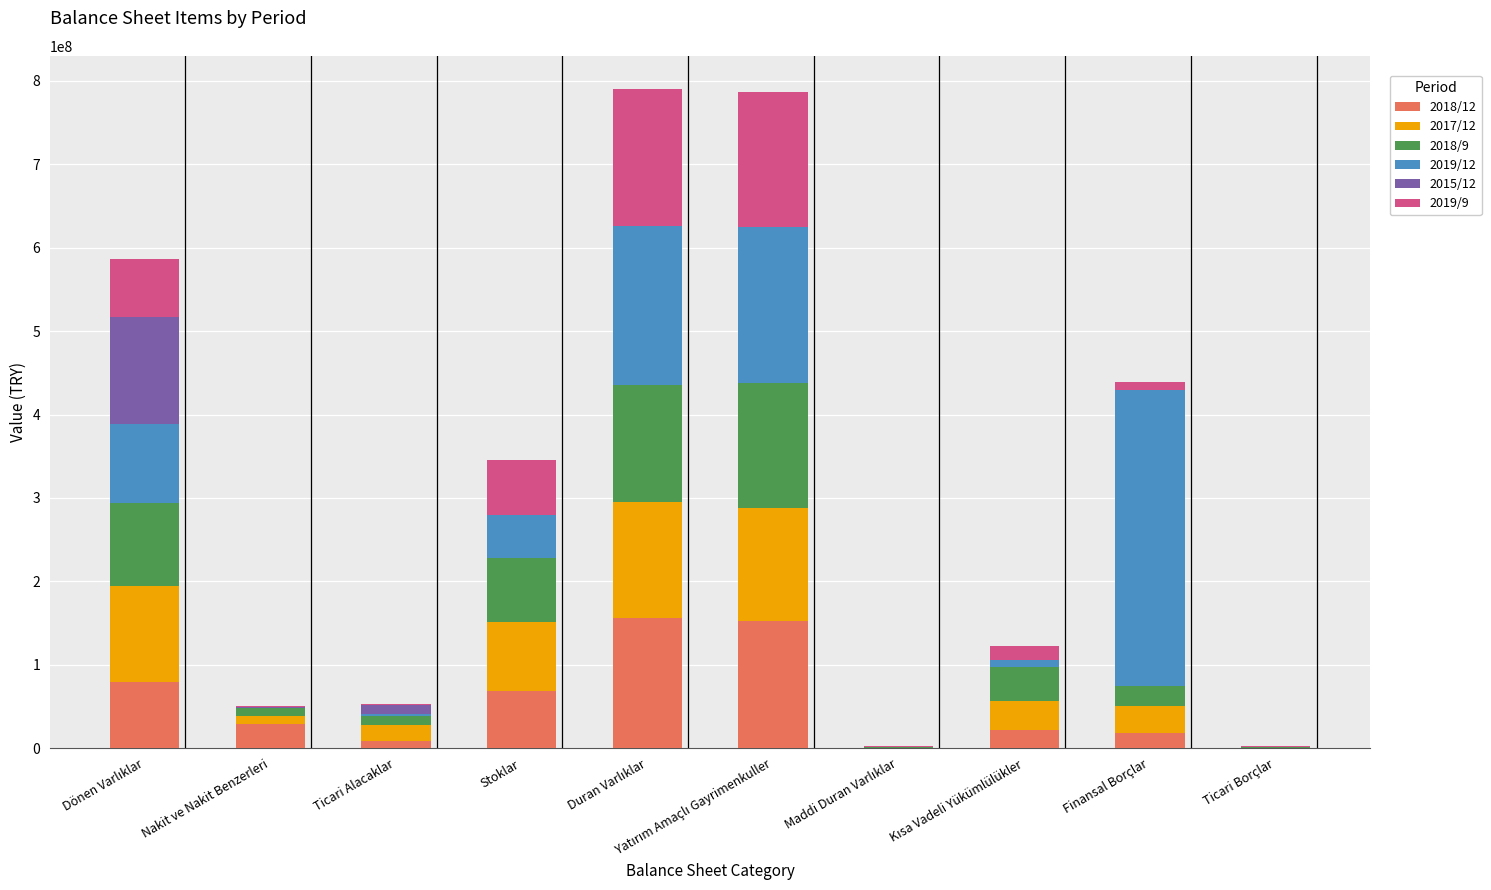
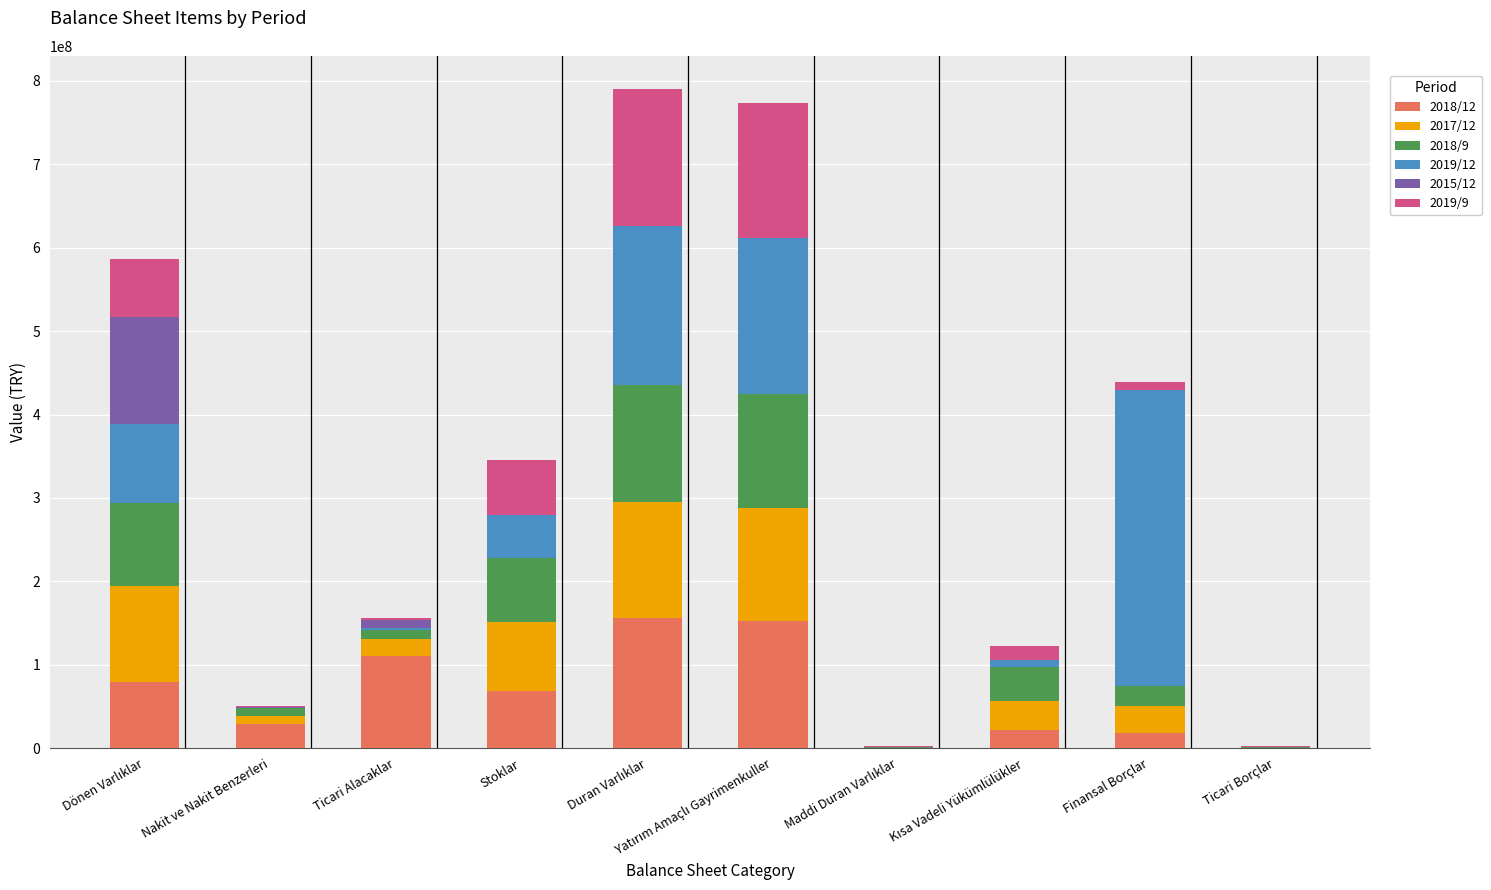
  {
    "2018/12": {
      "Dönen Varlıklar": 80000000,
      "Nakit ve Nakit Benzerleri": 30000000,
-     "Ticari Alacaklar": 10000000,
+     "Ticari Alacaklar": 110000000,
      "Stoklar": 70000000,
      "Duran Varlıklar": 160000000,
      "Yatırım Amaçlı Gayrimenkuller": 150000000,
      "Kısa Vadeli Yükümlülükler": 20000000,
      "Finansal Borçlar": 20000000
    },
    "2017/12": {
      "Dönen Varlıklar": 110000000,
      "Nakit ve Nakit Benzerleri": 10000000,
      "Ticari Alacaklar": 20000000,
      "Stoklar": 80000000,
      "Duran Varlıklar": 140000000,
      "Yatırım Amaçlı Gayrimenkuller": 130000000,
      "Kısa Vadeli Yükümlülükler": 30000000,
      "Finansal Borçlar": 30000000
    },
    "2018/9": {
      "Dönen Varlıklar": 100000000,
      "Nakit ve Nakit Benzerleri": 10000000,
      "Ticari Alacaklar": 10000000,
      "Stoklar": 80000000,
      "Duran Varlıklar": 140000000,
-     "Yatırım Amaçlı Gayrimenkuller": 150000000,
+     "Yatırım Amaçlı Gayrimenkuller": 140000000,
      "Kısa Vadeli Yükümlülükler": 40000000,
      "Finansal Borçlar": 20000000
    },
    "2019/12": {
      "Dönen Varlıklar": 100000000,
      "Stoklar": 50000000,
      "Duran Varlıklar": 190000000,
      "Yatırım Amaçlı Gayrimenkuller": 190000000,
      "Kısa Vadeli Yükümlülükler": 10000000,
      "Finansal Borçlar": 360000000
    },
    "2015/12": {
      "Dönen Varlıklar": 130000000,
      "Ticari Alacaklar": 10000000,
      "Stoklar": 0,
      "Duran Varlıklar": 0,
      "Yatırım Amaçlı Gayrimenkuller": 0,
      "Maddi Duran Varlıklar": 0,
      "Ticari Borçlar": 0
    },
    "2019/9": {
      "Dönen Varlıklar": 70000000,
      "Stoklar": 70000000,
      "Duran Varlıklar": 160000000,
      "Yatırım Amaçlı Gayrimenkuller": 160000000,
      "Kısa Vadeli Yükümlülükler": 20000000,
      "Finansal Borçlar": 10000000
    }
  }
